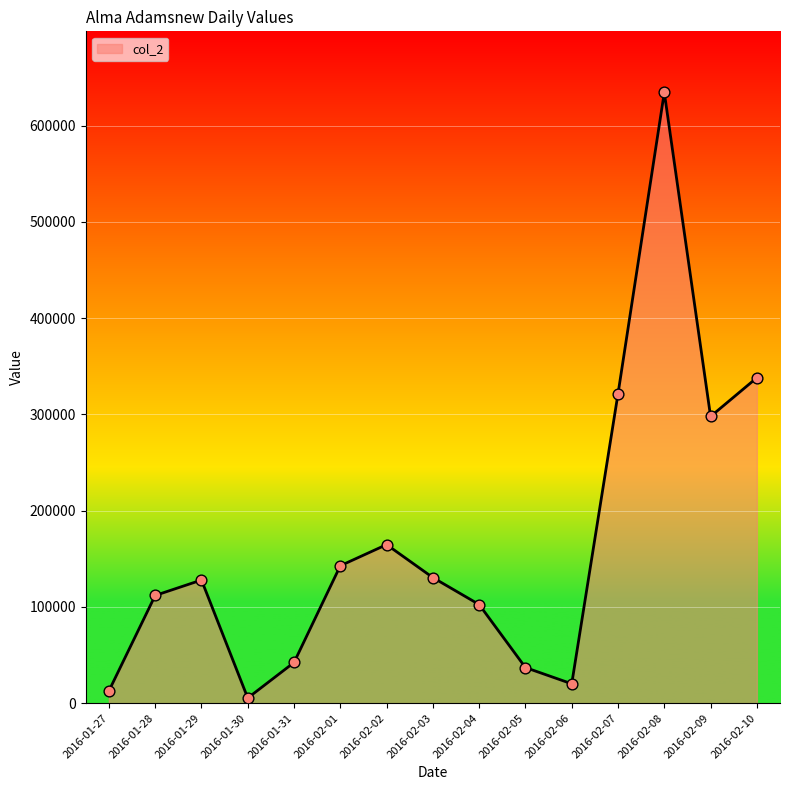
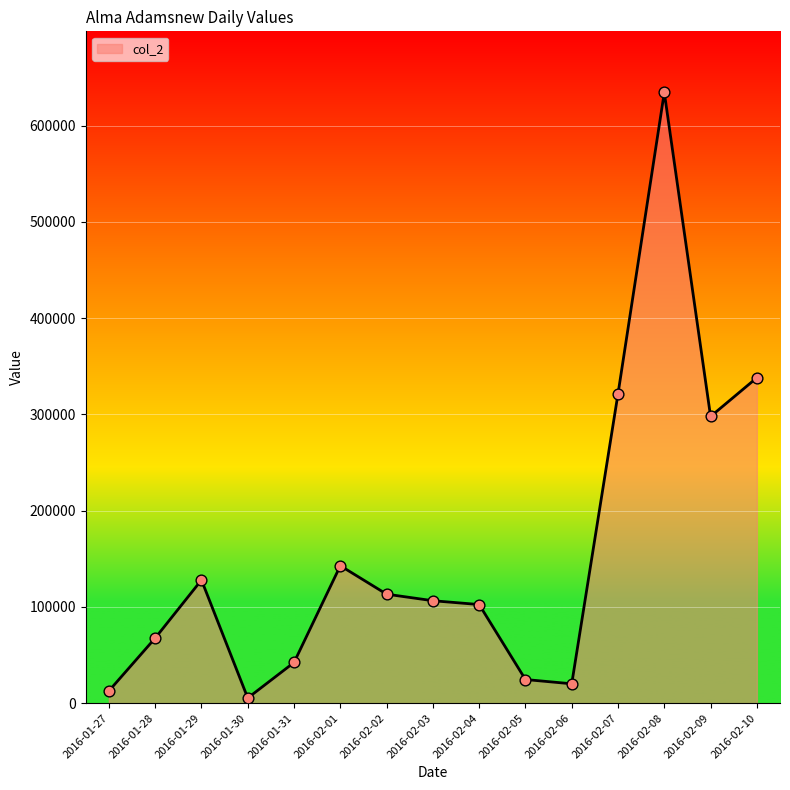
  {
    "2016-01-27": 10000,
-   "2016-01-28": 110000,
+   "2016-01-28": 70000,
    "2016-01-29": 130000,
    "2016-01-30": 10000,
    "2016-01-31": 40000,
    "2016-02-01": 140000,
-   "2016-02-02": 160000,
-   "2016-02-03": 130000,
+   "2016-02-02": 110000,
+   "2016-02-03": 110000,
    "2016-02-04": 100000,
-   "2016-02-05": 40000,
+   "2016-02-05": 20000,
    "2016-02-06": 20000,
    "2016-02-07": 320000,
    "2016-02-08": 630000,
    "2016-02-09": 300000,
    "2016-02-10": 340000
  }
